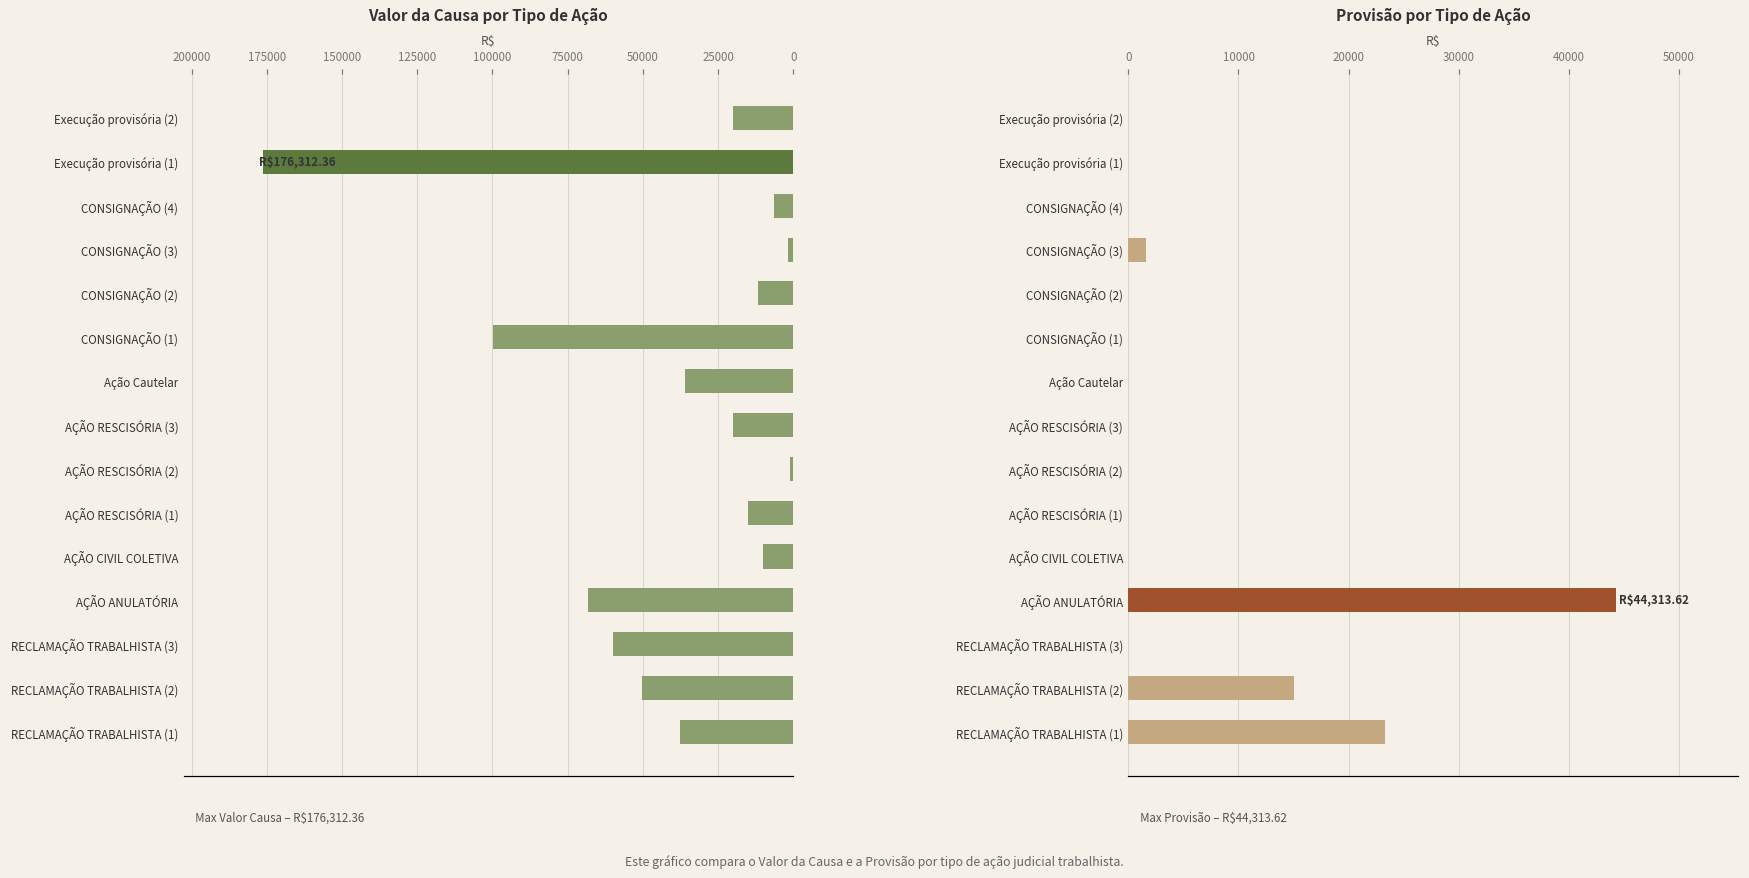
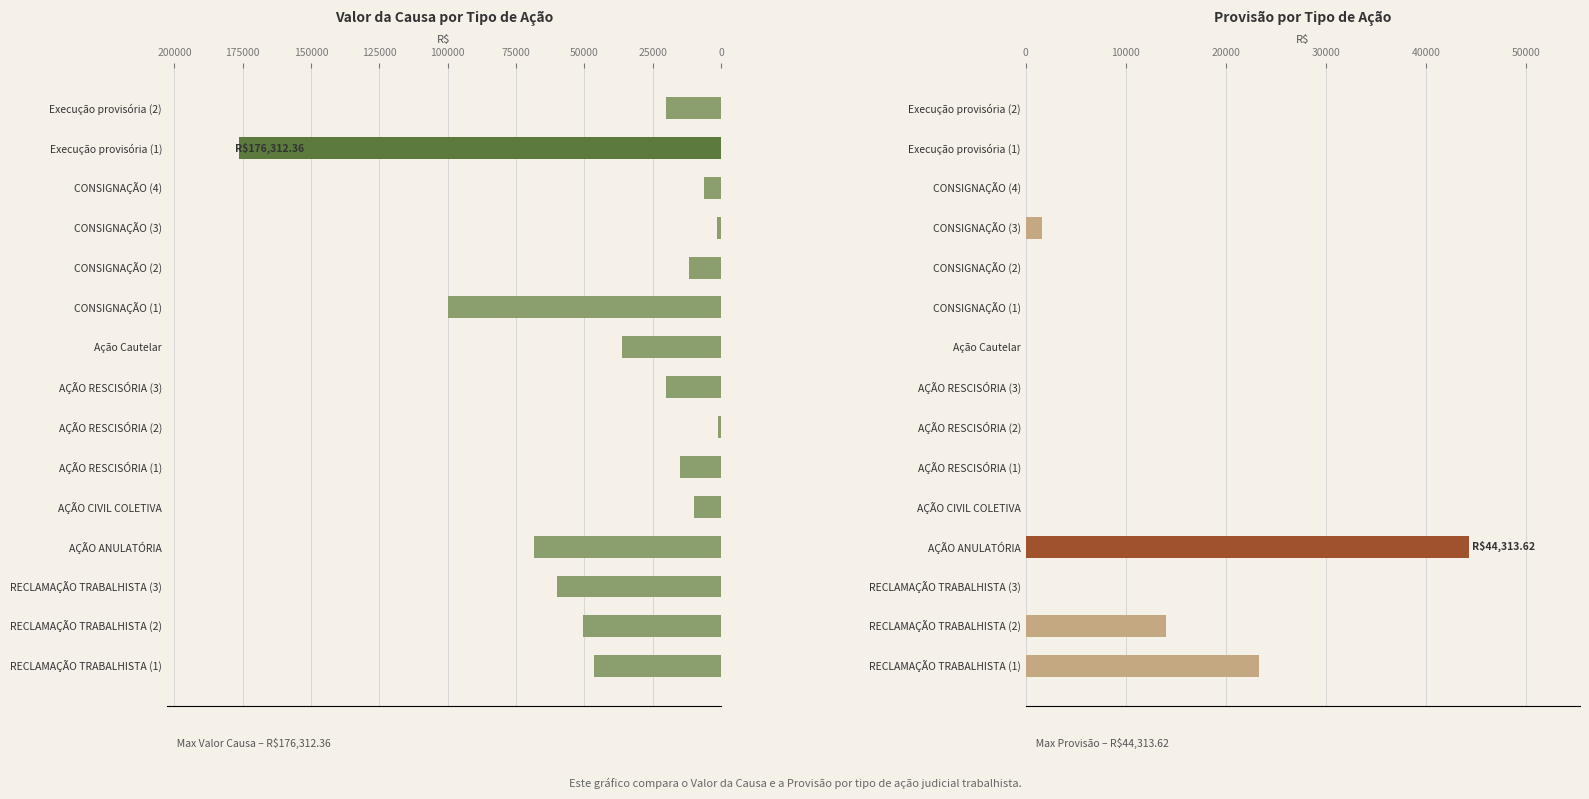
  {
    "Valor da Causa por Tipo de Ação": {
      "Execução provisória (2)": 20000,
      "CONSIGNAÇÃO (4)": 6000,
      "CONSIGNAÇÃO (3)": 2000,
      "CONSIGNAÇÃO (2)": 12000,
      "CONSIGNAÇÃO (1)": 100000,
      "Ação Cautelar": 36000,
      "AÇÃO RESCISÓRIA (3)": 20000,
      "AÇÃO RESCISÓRIA (2)": 1000,
      "AÇÃO RESCISÓRIA (1)": 15000,
      "AÇÃO CIVIL COLETIVA": 10000,
      "AÇÃO ANULATÓRIA": 68000,
      "RECLAMAÇÃO TRABALHISTA (3)": 60000,
      "RECLAMAÇÃO TRABALHISTA (2)": 50000,
-     "RECLAMAÇÃO TRABALHISTA (1)": 37000
+     "RECLAMAÇÃO TRABALHISTA (1)": 46000
    },
    "Provisão por Tipo de Ação": {
      "Execução provisória (2)": 0,
      "Execução provisória (1)": 0,
      "CONSIGNAÇÃO (4)": 0,
      "CONSIGNAÇÃO (3)": 1600,
      "CONSIGNAÇÃO (2)": 0,
      "Ação Cautelar": 0,
      "RECLAMAÇÃO TRABALHISTA (3)": 0,
-     "RECLAMAÇÃO TRABALHISTA (2)": 15100,
+     "RECLAMAÇÃO TRABALHISTA (2)": 14000,
      "RECLAMAÇÃO TRABALHISTA (1)": 23300
    }
  }
